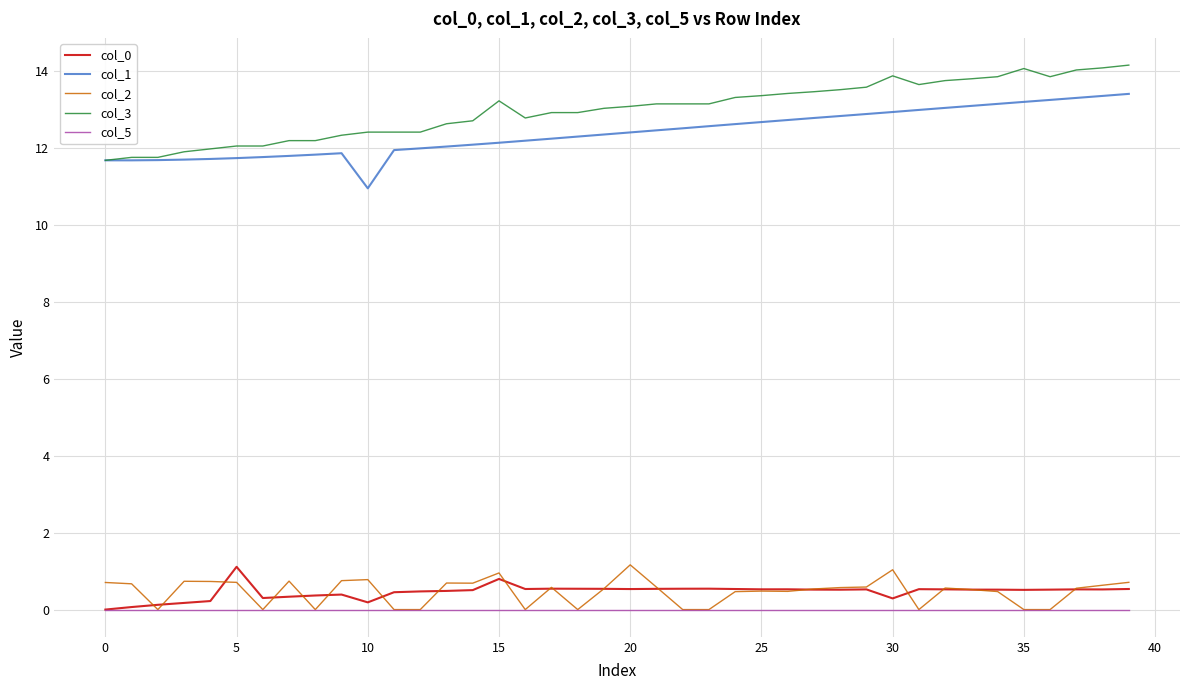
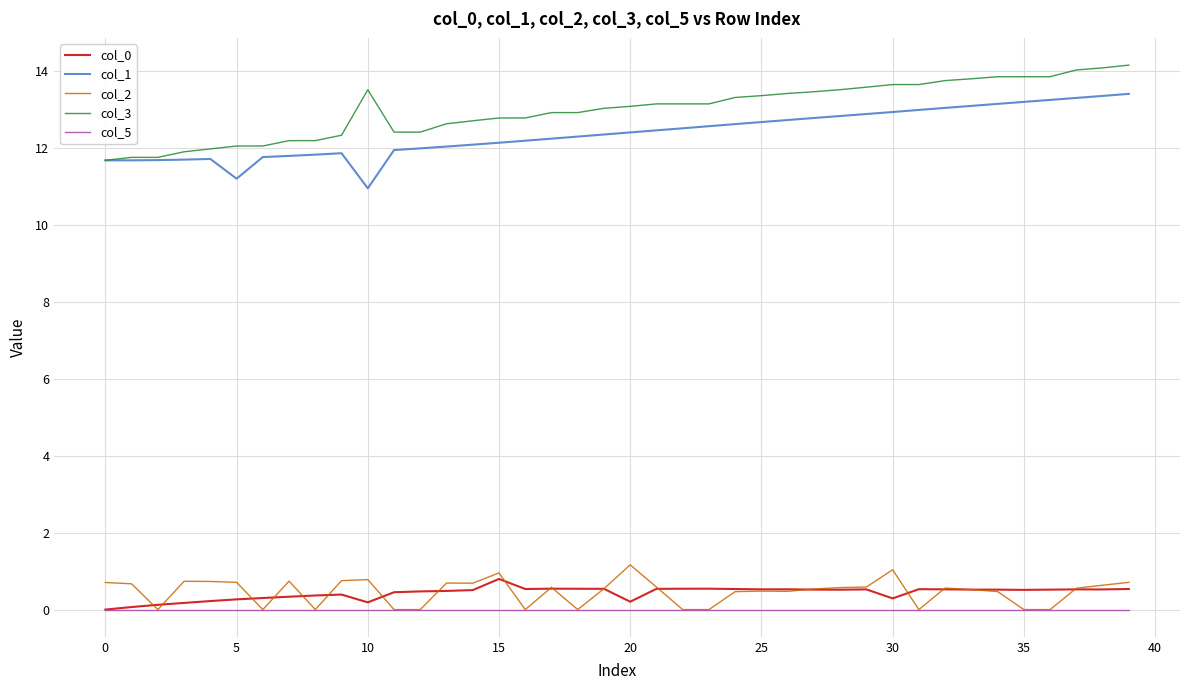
  {
    "col_0": {
-     "5": 1.1,
+     "5": 0.3,
      "10": 0.2,
      "15": 0.8,
-     "20": 0.5,
+     "20": 0.2,
      "30": 0.3,
      "35": 0.5
    },
    "col_1": {
-     "5": 11.7,
+     "5": 11.2,
      "10": 10.9,
      "15": 12.1,
      "20": 12.4,
      "25": 12.7,
      "30": 12.9,
      "35": 13.2
    },
    "col_2": {
      "0": 0.7,
      "5": 0.7,
      "10": 0.8,
      "15": 1.0,
      "20": 1.2,
      "30": 1.0
    },
    "col_3": {
      "5": 12.0,
-     "10": 12.4,
-     "15": 13.2,
+     "10": 13.5,
+     "15": 12.8,
      "20": 13.1,
      "25": 13.3,
-     "30": 13.9,
-     "35": 14.1
+     "30": 13.6,
+     "35": 13.8
    },
    "col_5": {
      "5": 0.0,
      "10": 0.0,
      "15": 0.0,
      "20": 0.0,
      "25": 0.0,
      "30": 0.0
    }
  }
